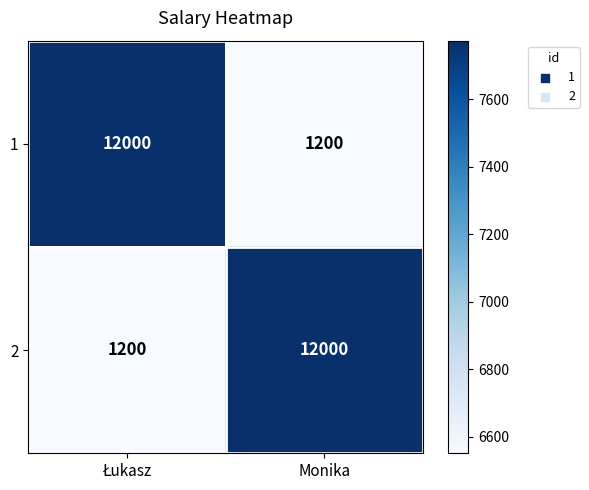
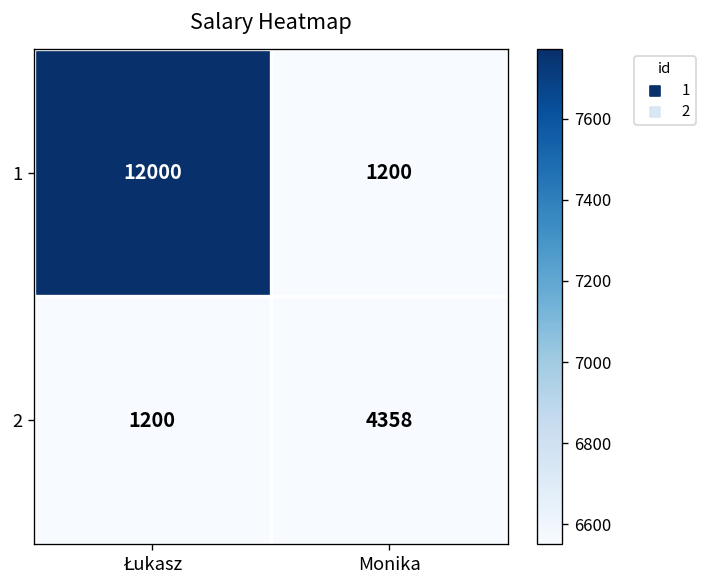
  {
    "1": {
      "Łukasz": 12000,
      "Monika": 1200
    },
    "2": {
      "Łukasz": 1200,
-     "Monika": 12000
+     "Monika": 4358
    }
  }
